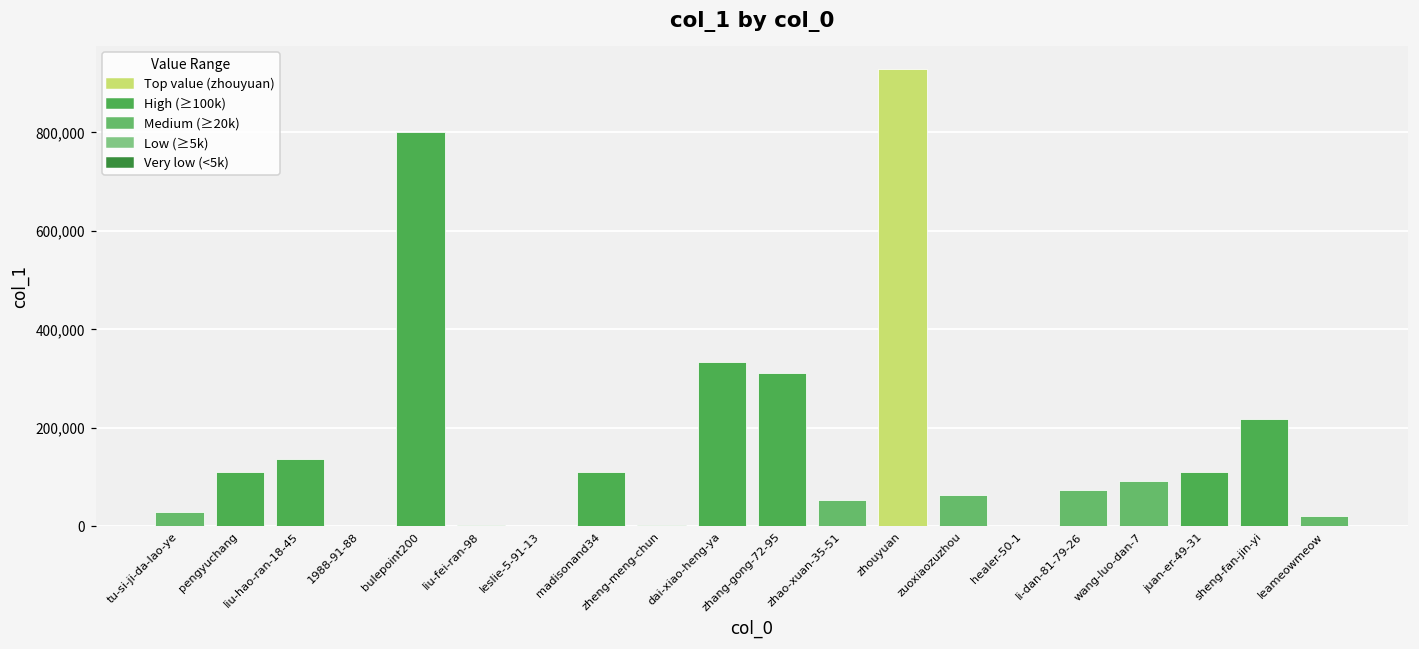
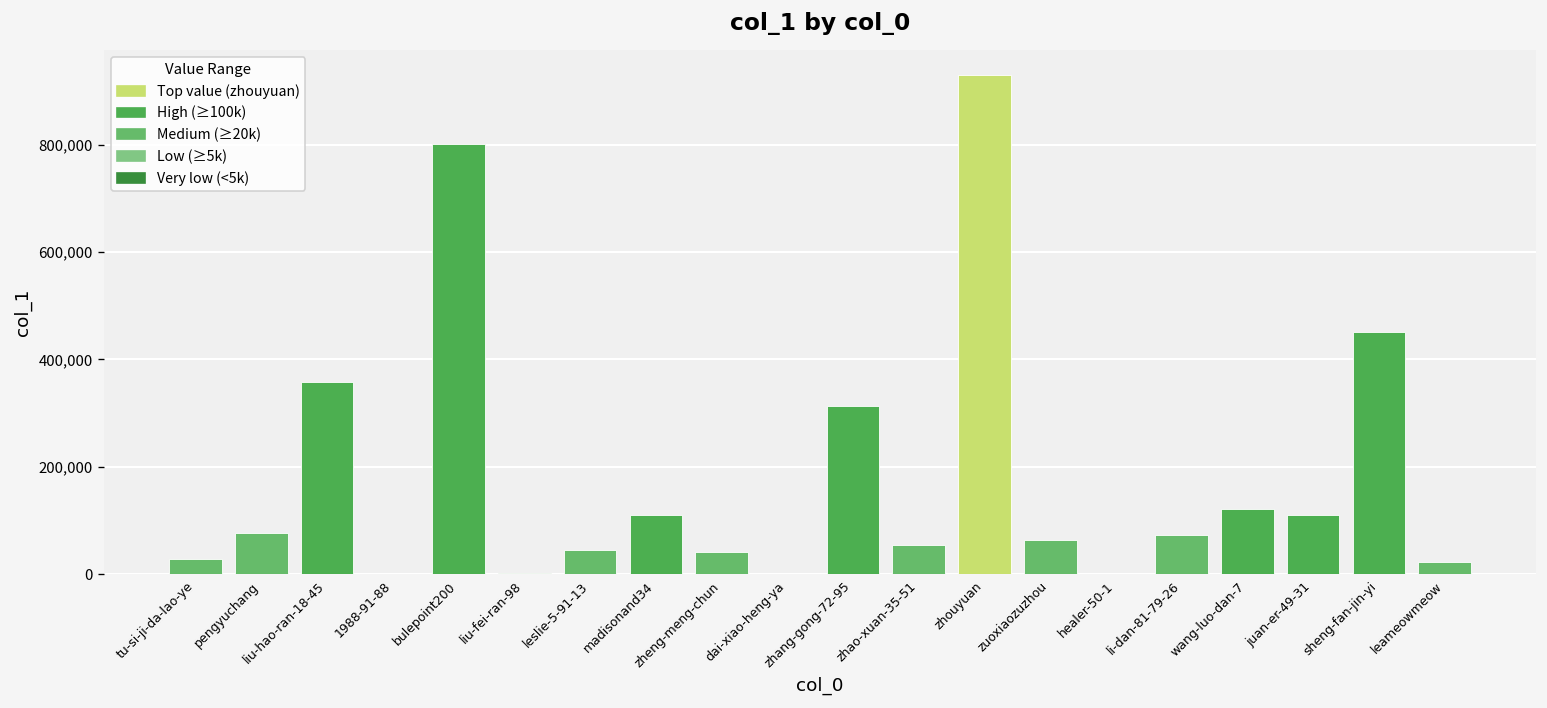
  {
    "tu-si-ji-da-lao-ye": "30,000",
-   "pengyuchang": "110,000",
-   "liu-hao-ran-18-45": "140,000",
+   "pengyuchang": "80,000",
+   "liu-hao-ran-18-45": "360,000",
    "bulepoint200": "800,000",
-   "leslie-5-91-13": "0",
+   "leslie-5-91-13": "40,000",
    "madisonand34": "110,000",
-   "zheng-meng-chun": "0",
-   "dai-xiao-heng-ya": "330,000",
+   "zheng-meng-chun": "40,000",
+   "dai-xiao-heng-ya": "0",
    "zhang-gong-72-95": "310,000",
    "zhao-xuan-35-51": "50,000",
    "zhouyuan": "930,000",
    "zuoxiaozuzhou": "60,000",
    "li-dan-81-79-26": "70,000",
-   "wang-luo-dan-7": "90,000",
+   "wang-luo-dan-7": "120,000",
    "juan-er-49-31": "110,000",
-   "sheng-fan-jin-yi": "220,000",
+   "sheng-fan-jin-yi": "450,000",
    "leameowmeow": "20,000"
  }
